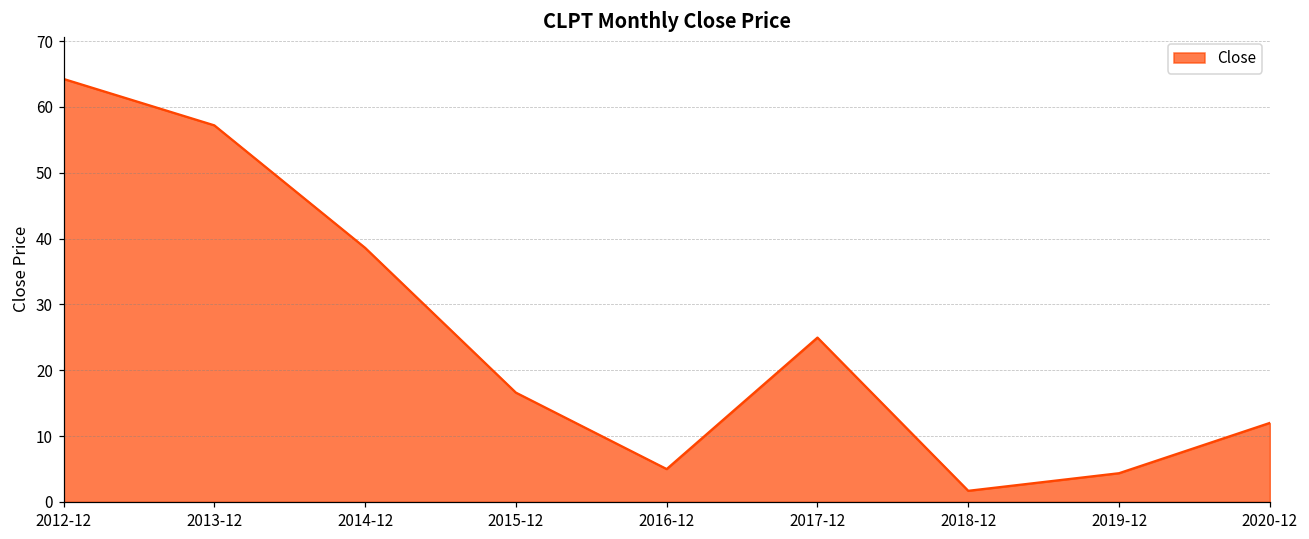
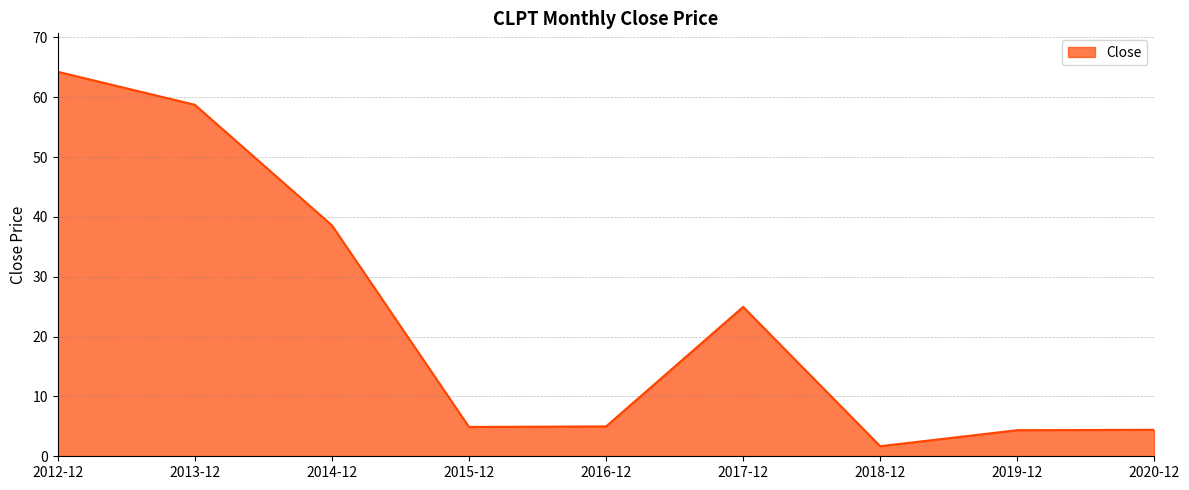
  {
    "2012-12": 64,
-   "2013-12": 57,
+   "2013-12": 59,
    "2014-12": 39,
-   "2015-12": 17,
+   "2015-12": 5,
    "2016-12": 5,
    "2017-12": 25,
    "2018-12": 2,
    "2019-12": 4,
-   "2020-12": 12
+   "2020-12": 4
  }
